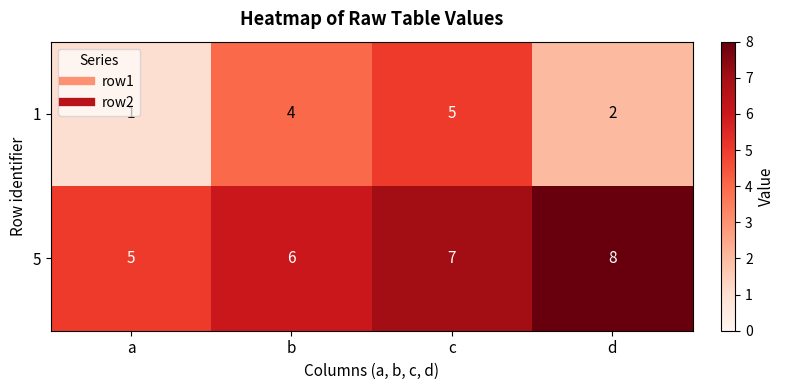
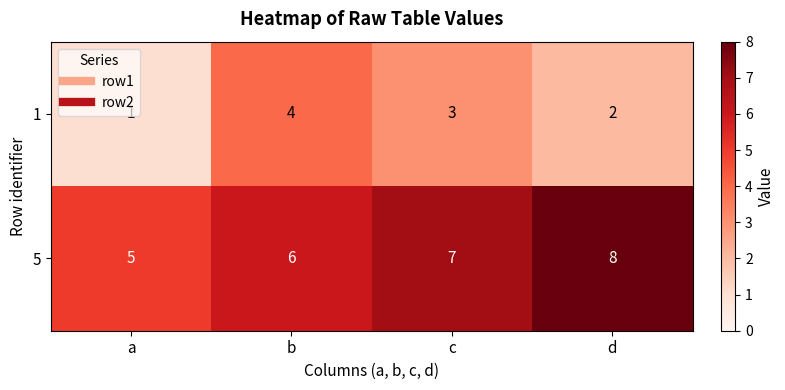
  {
    "1": {
      "b": 4,
-     "c": 5,
+     "c": 3,
      "d": 2
    },
    "5": {
      "a": 5,
      "b": 6,
      "c": 7,
      "d": 8
    }
  }
